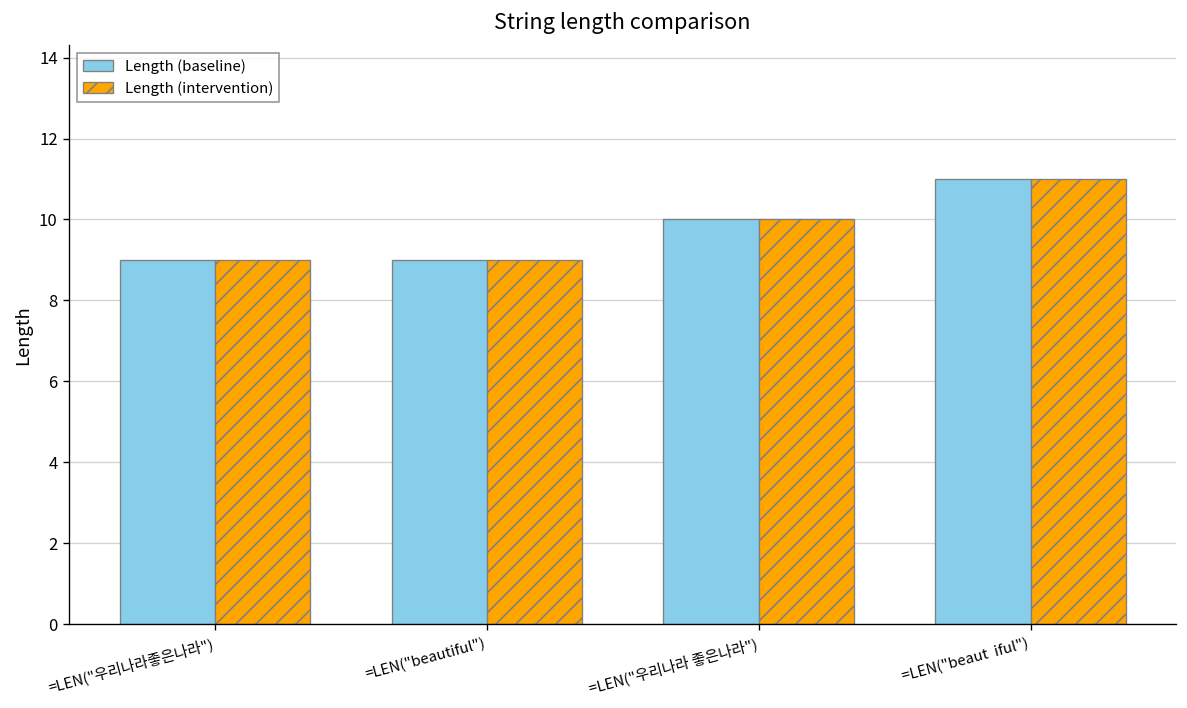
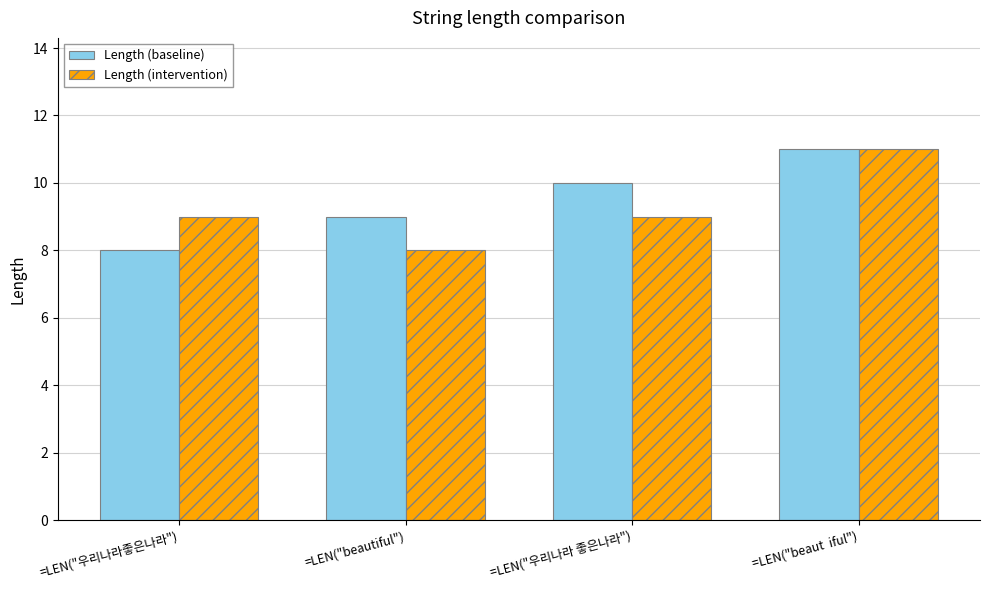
  {
    "Length (baseline)": {
-     "=LEN(\"우리나라좋은나라\")": 9,
+     "=LEN(\"우리나라좋은나라\")": 8,
      "=LEN(\"beautiful\")": 9,
      "=LEN(\"우리나라 좋은나라\")": 10,
      "=LEN(\"beaut iful\")": 11
    },
    "Length (intervention)": {
      "=LEN(\"우리나라좋은나라\")": 9,
-     "=LEN(\"beautiful\")": 9,
-     "=LEN(\"우리나라 좋은나라\")": 10,
+     "=LEN(\"beautiful\")": 8,
+     "=LEN(\"우리나라 좋은나라\")": 9,
      "=LEN(\"beaut iful\")": 11
    }
  }
